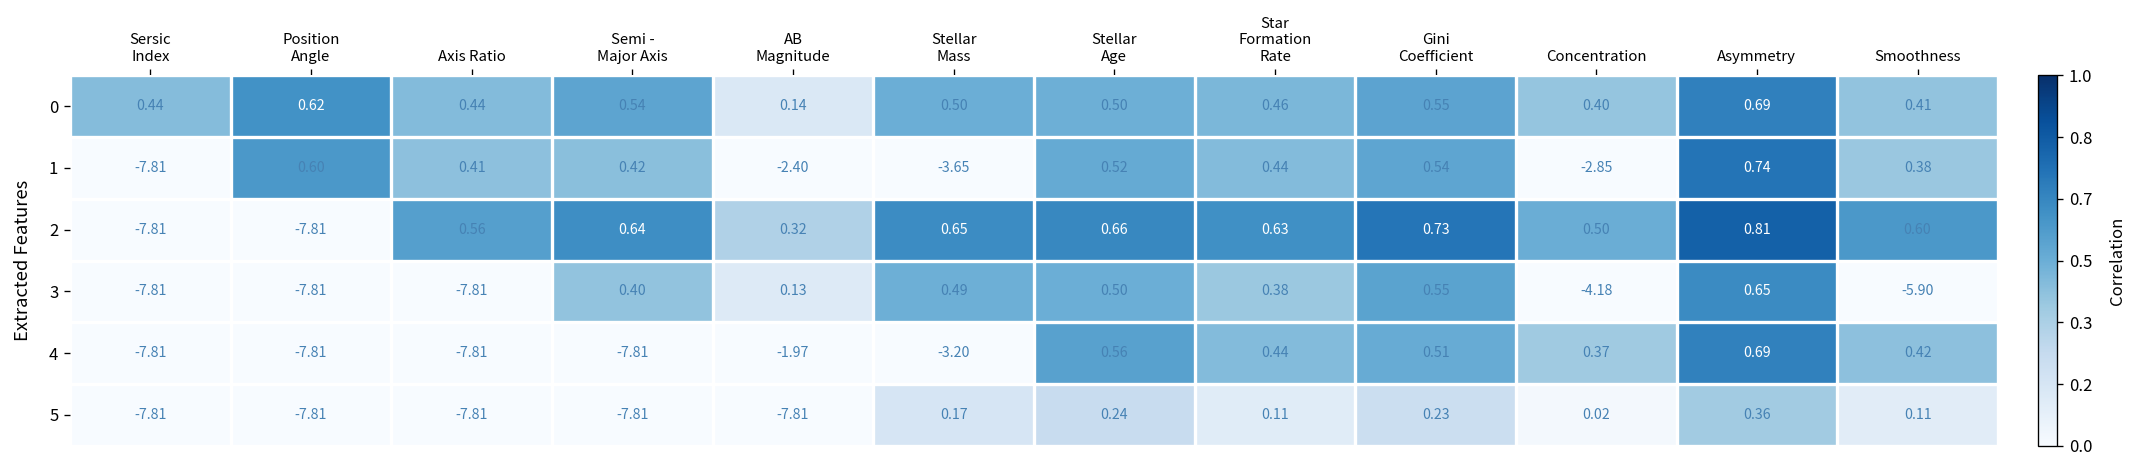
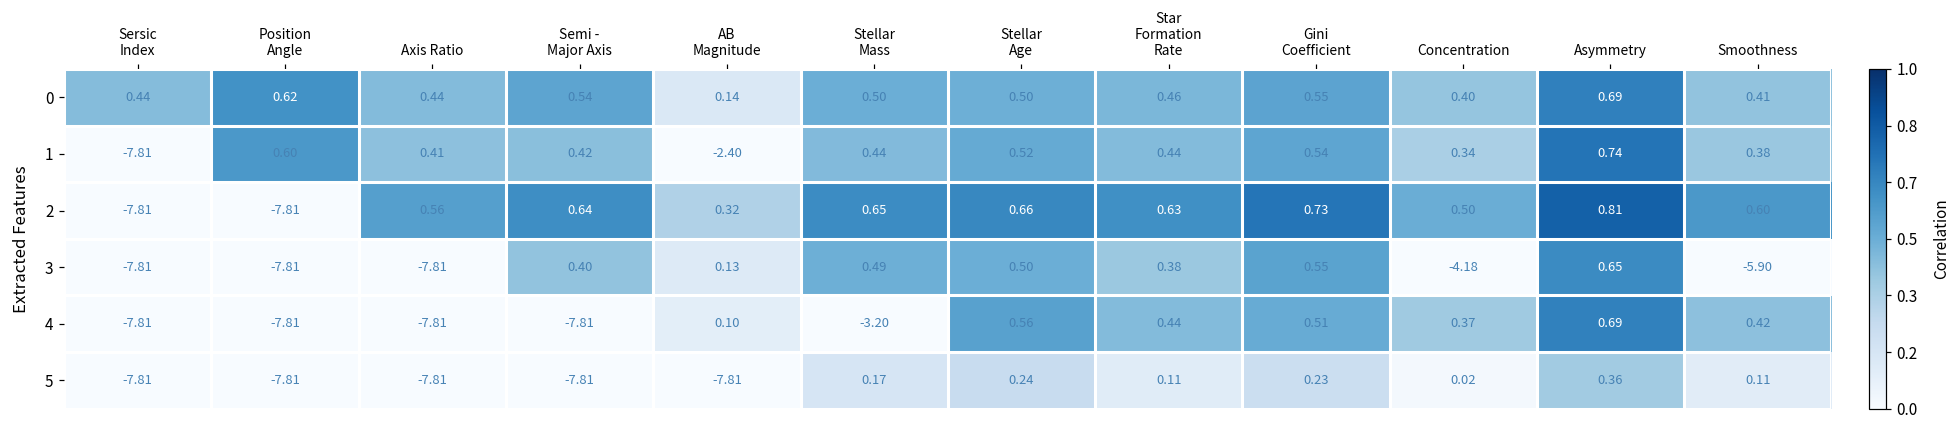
  {
    "0": {
      "Sersic Index": 0.44,
      "Position Angle": 0.62,
      "Axis Ratio": 0.44,
      "AB Magnitude": 0.14,
      "Star Formation Rate": 0.46,
      "Concentration": 0.40,
      "Asymmetry": 0.69,
      "Smoothness": 0.41
    },
    "1": {
      "Sersic Index": -7.81,
      "Axis Ratio": 0.41,
      "Semi - Major Axis": 0.42,
      "AB Magnitude": -2.40,
-     "Stellar Mass": -3.65,
+     "Stellar Mass": 0.44,
      "Star Formation Rate": 0.44,
-     "Concentration": -2.85,
+     "Concentration": 0.34,
      "Asymmetry": 0.74,
      "Smoothness": 0.38
    },
    "2": {
      "Sersic Index": -7.81,
      "Position Angle": -7.81,
      "Semi - Major Axis": 0.64,
      "AB Magnitude": 0.32,
      "Stellar Mass": 0.65,
      "Stellar Age": 0.66,
      "Star Formation Rate": 0.63,
      "Gini Coefficient": 0.73,
      "Asymmetry": 0.81
    },
    "3": {
      "Sersic Index": -7.81,
      "Position Angle": -7.81,
      "Axis Ratio": -7.81,
      "Semi - Major Axis": 0.40,
      "AB Magnitude": 0.13,
      "Star Formation Rate": 0.38,
      "Concentration": -4.18,
      "Asymmetry": 0.65,
      "Smoothness": -5.90
    },
    "4": {
      "Sersic Index": -7.81,
      "Position Angle": -7.81,
      "Axis Ratio": -7.81,
      "Semi - Major Axis": -7.81,
-     "AB Magnitude": -1.97,
+     "AB Magnitude": 0.10,
      "Stellar Mass": -3.20,
      "Star Formation Rate": 0.44,
      "Concentration": 0.37,
      "Asymmetry": 0.69,
      "Smoothness": 0.42
    },
    "5": {
      "Sersic Index": -7.81,
      "Position Angle": -7.81,
      "Axis Ratio": -7.81,
      "Semi - Major Axis": -7.81,
      "AB Magnitude": -7.81,
      "Stellar Mass": 0.17,
      "Stellar Age": 0.24,
      "Star Formation Rate": 0.11,
      "Gini Coefficient": 0.23,
      "Concentration": 0.02,
      "Asymmetry": 0.36,
      "Smoothness": 0.11
    }
  }
